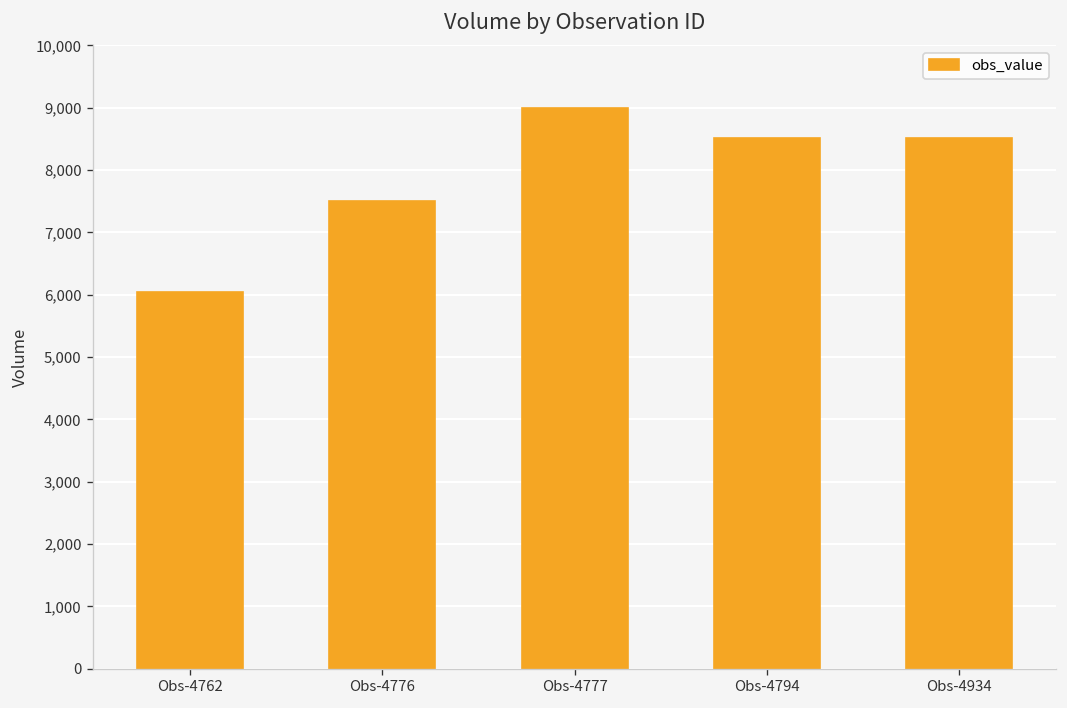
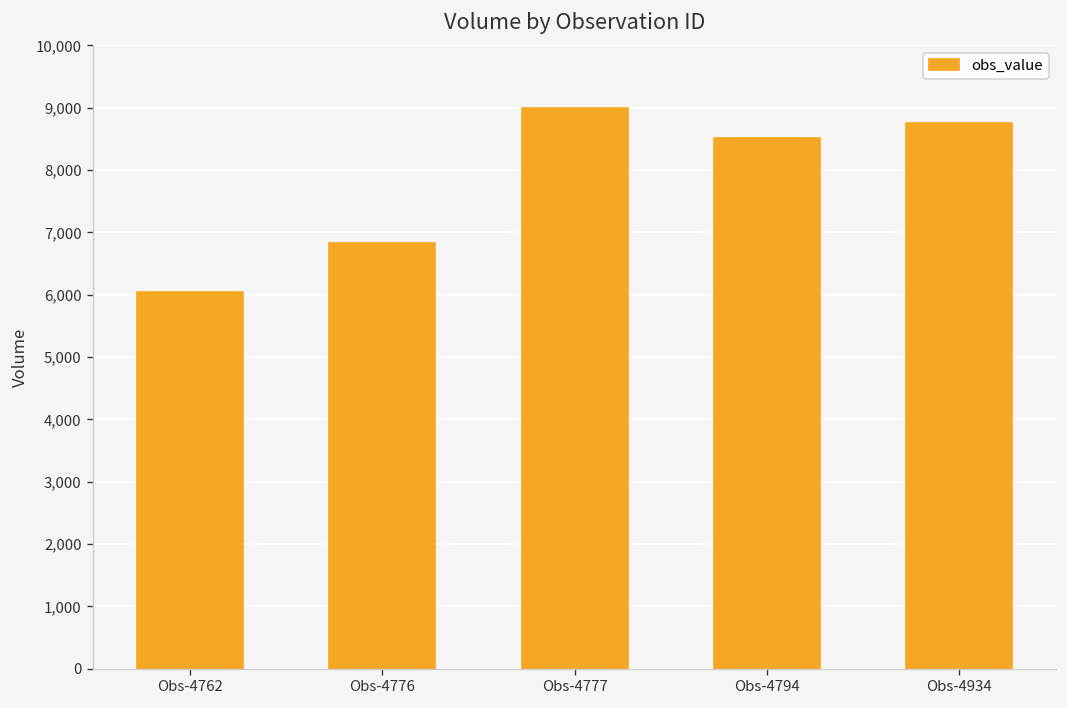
  {
    "Obs-4762": "6,000",
-   "Obs-4776": "7,500",
+   "Obs-4776": "6,800",
    "Obs-4777": "9,000",
    "Obs-4794": "8,500",
-   "Obs-4934": "8,500"
+   "Obs-4934": "8,800"
  }
